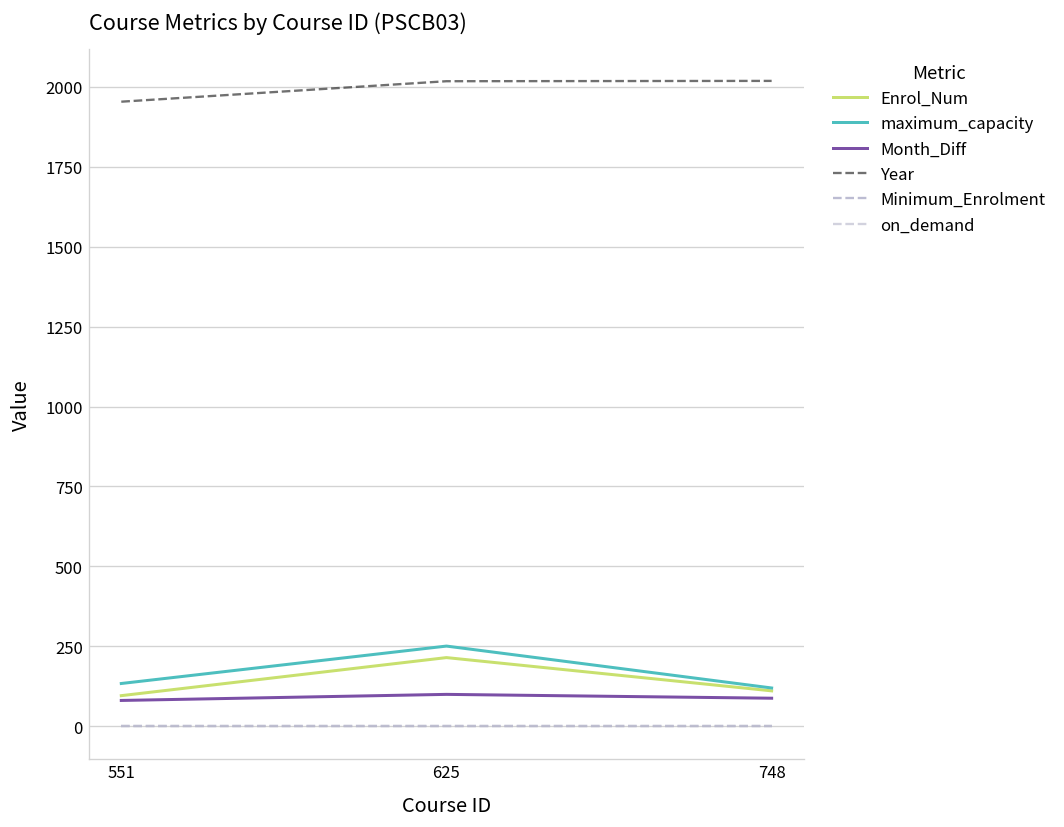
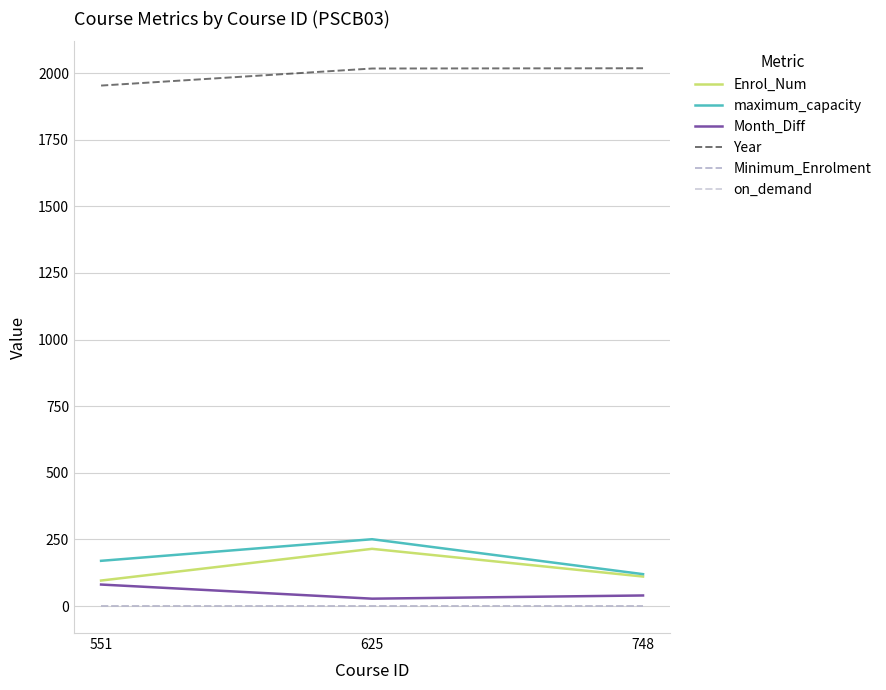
  {
    "Enrol_Num": {
      "551": 100,
      "625": 220
    },
    "maximum_capacity": {
-     "551": 130,
+     "551": 170,
      "625": 250
    },
    "Month_Diff": {
      "551": 80,
-     "625": 100,
-     "748": 90
+     "625": 30,
+     "748": 40
    },
    "Year": {
      "551": 1950,
      "625": 2020,
      "748": 2020
    },
    "on_demand": {
      "551": 0,
      "625": 0,
      "748": 0
    }
  }
